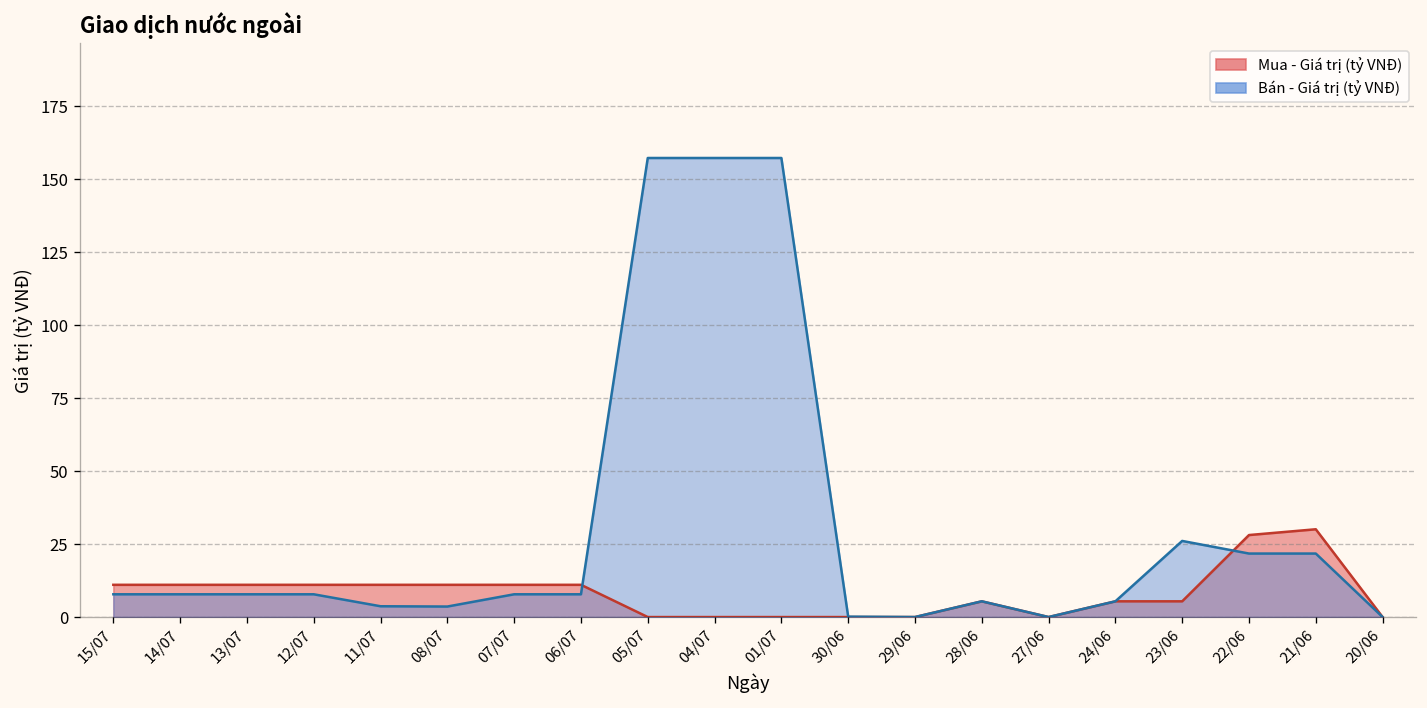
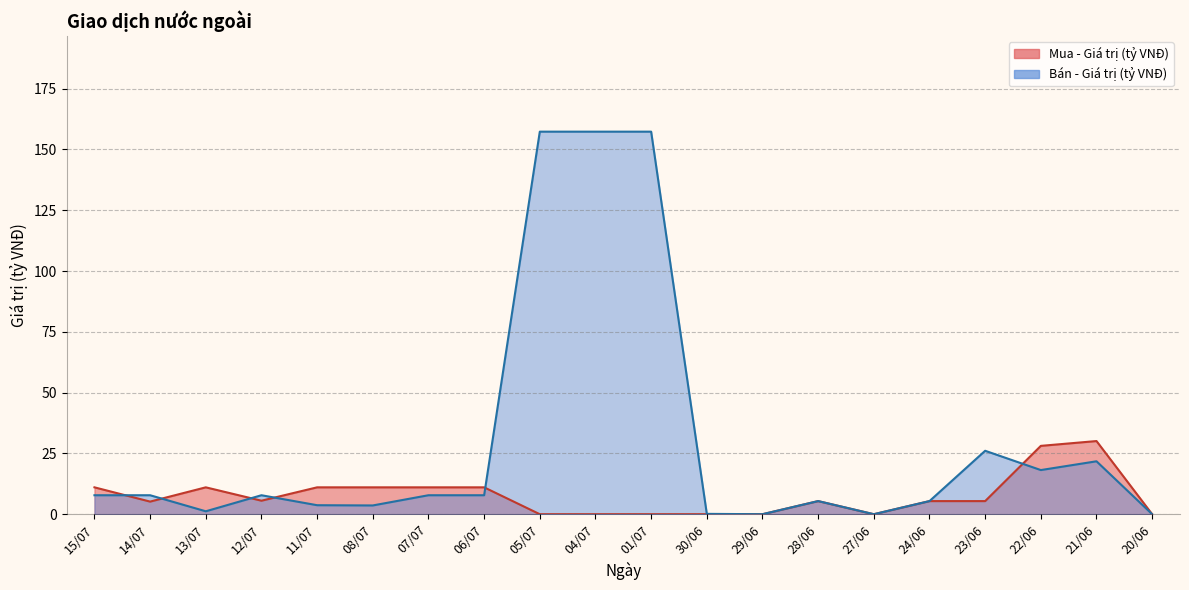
  {
    "Mua - Giá trị (tỷ VNĐ)": {
      "15/07": 11,
-     "14/07": 11,
+     "14/07": 5,
      "13/07": 11,
-     "12/07": 11,
+     "12/07": 6,
      "11/07": 11,
      "08/07": 11,
      "07/07": 11,
      "06/07": 11,
      "05/07": 0,
      "04/07": 0,
      "01/07": 0,
      "23/06": 5,
      "22/06": 28,
      "21/06": 30
    },
    "Bán - Giá trị (tỷ VNĐ)": {
      "15/07": 8,
      "14/07": 8,
-     "13/07": 8,
+     "13/07": 1,
      "12/07": 8,
      "11/07": 4,
      "08/07": 4,
      "07/07": 8,
      "06/07": 8,
      "05/07": 157,
      "04/07": 157,
      "01/07": 157,
      "23/06": 26,
-     "22/06": 22,
+     "22/06": 18,
      "21/06": 22
    }
  }
